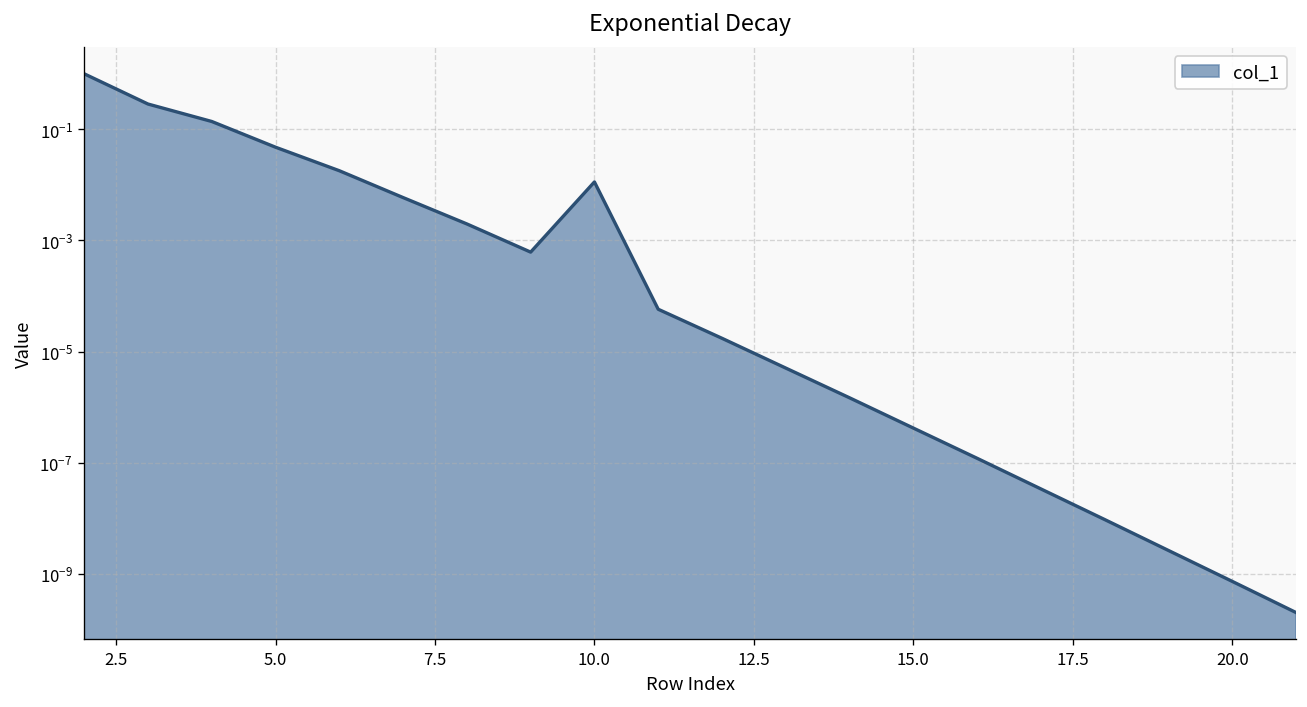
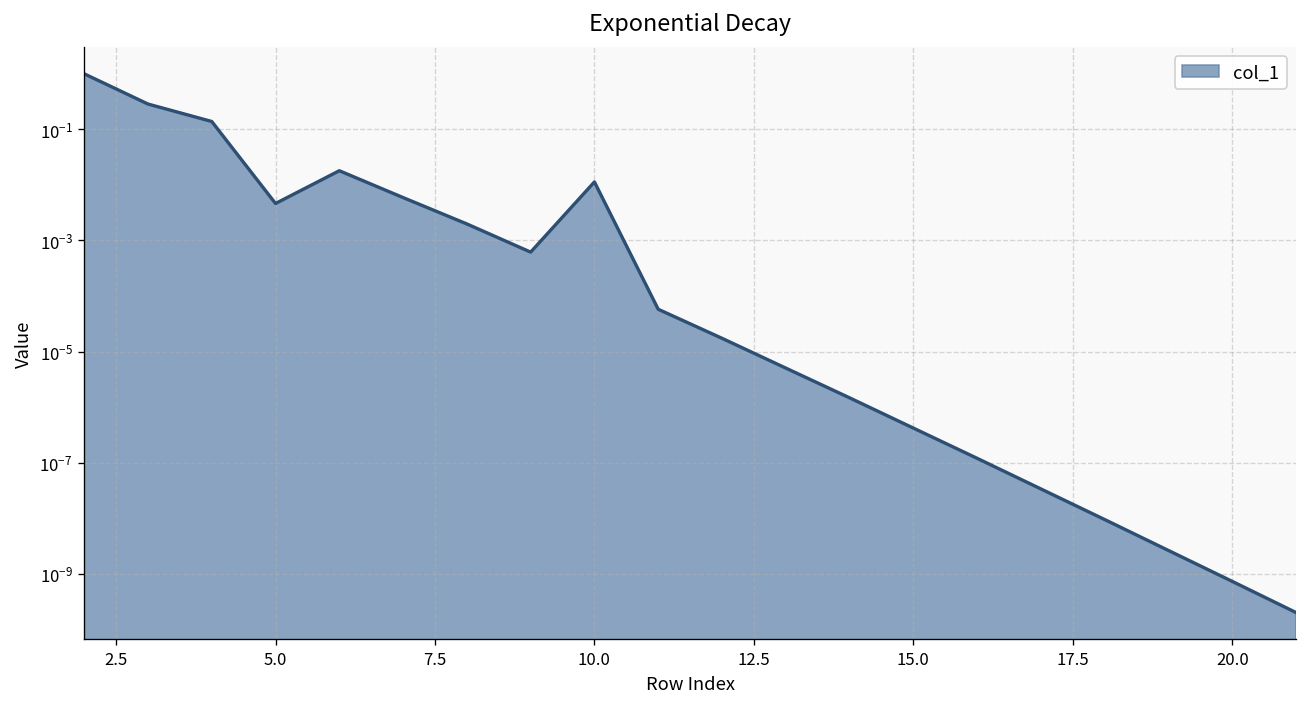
  {
-   "5.0": 0.05,
+   "5.0": 0.005,
    "10.0": 0.011,
    "15.0": 0.0000004,
    "20.0": 0.0000000007
  }
